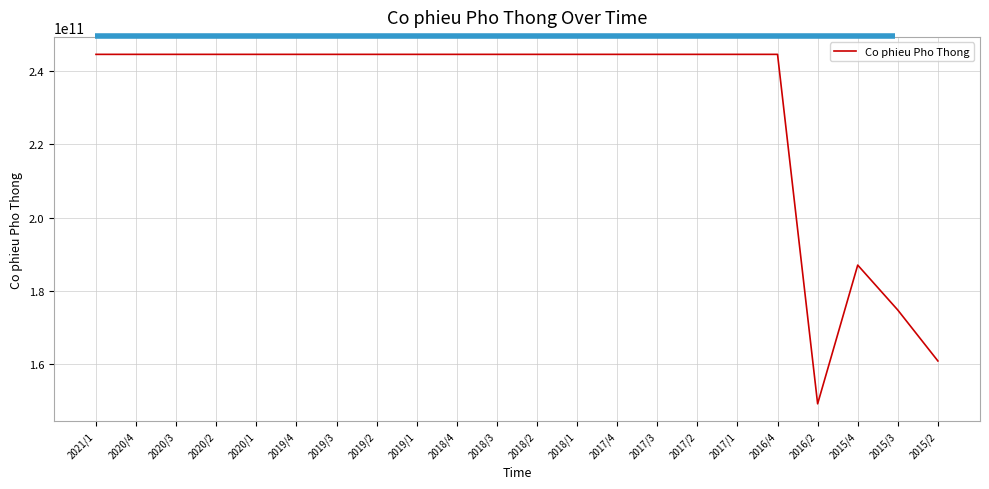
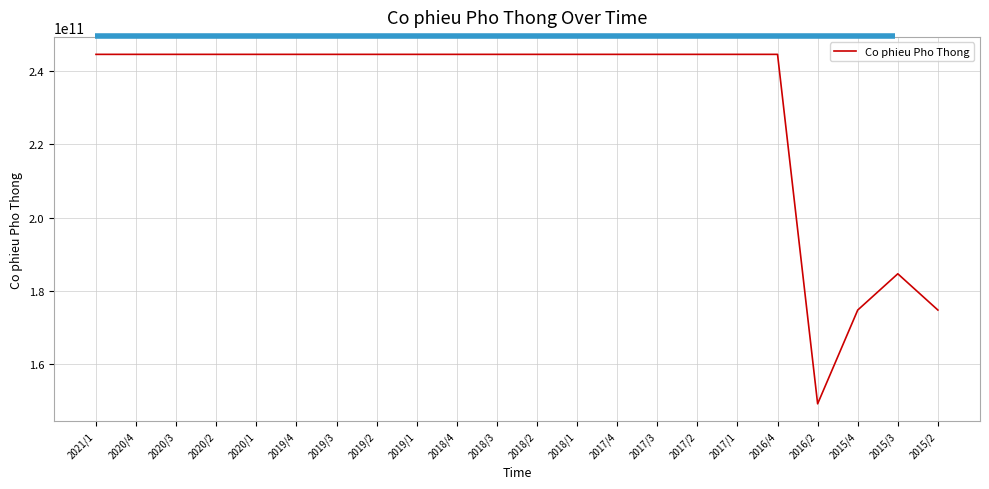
  {
    "Co phieu Pho Thong Over Time": {
      "2021/1": 245000000000,
      "2020/4": 245000000000,
      "2020/3": 245000000000,
      "2020/2": 245000000000,
      "2020/1": 245000000000,
      "2019/4": 245000000000,
      "2019/3": 245000000000,
      "2019/2": 245000000000,
      "2019/1": 245000000000,
      "2018/4": 245000000000,
      "2018/3": 245000000000,
      "2018/2": 245000000000,
      "2018/1": 245000000000,
      "2017/4": 245000000000,
      "2017/3": 245000000000,
      "2017/2": 245000000000,
      "2017/1": 245000000000,
      "2016/4": 245000000000,
      "2016/2": 149000000000,
-     "2015/4": 187000000000,
-     "2015/3": 175000000000,
-     "2015/2": 161000000000
+     "2015/4": 175000000000,
+     "2015/3": 185000000000,
+     "2015/2": 175000000000
    }
  }
